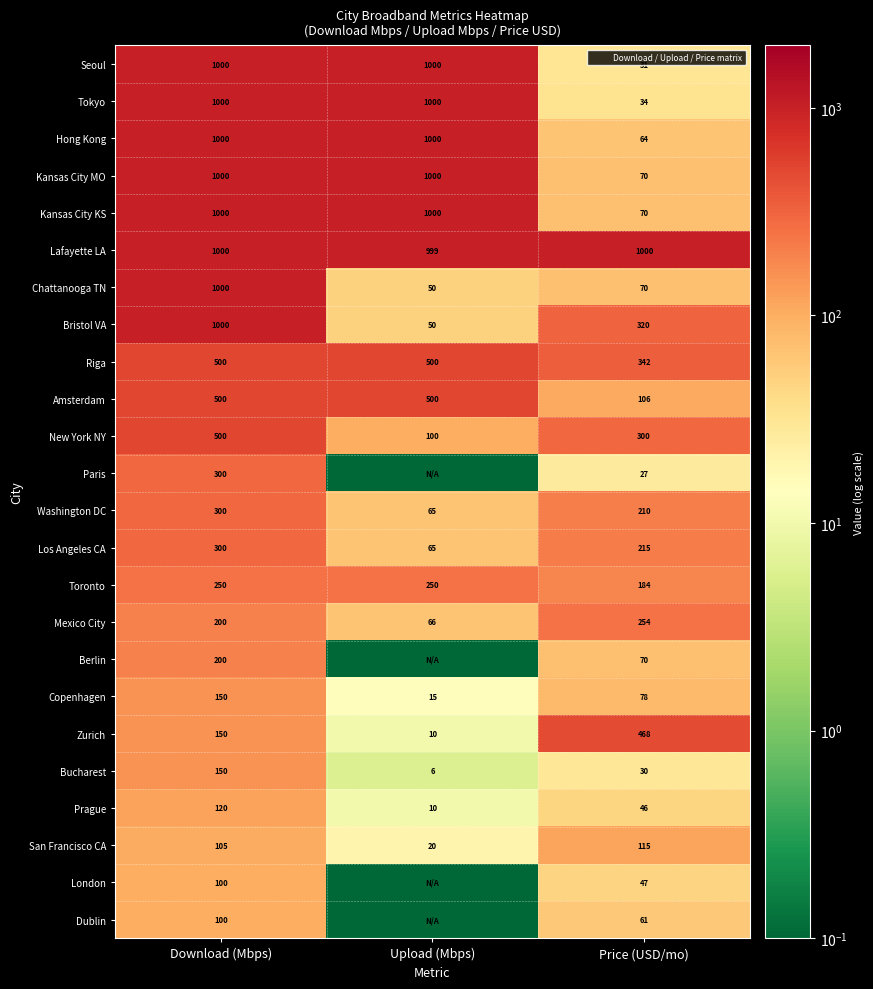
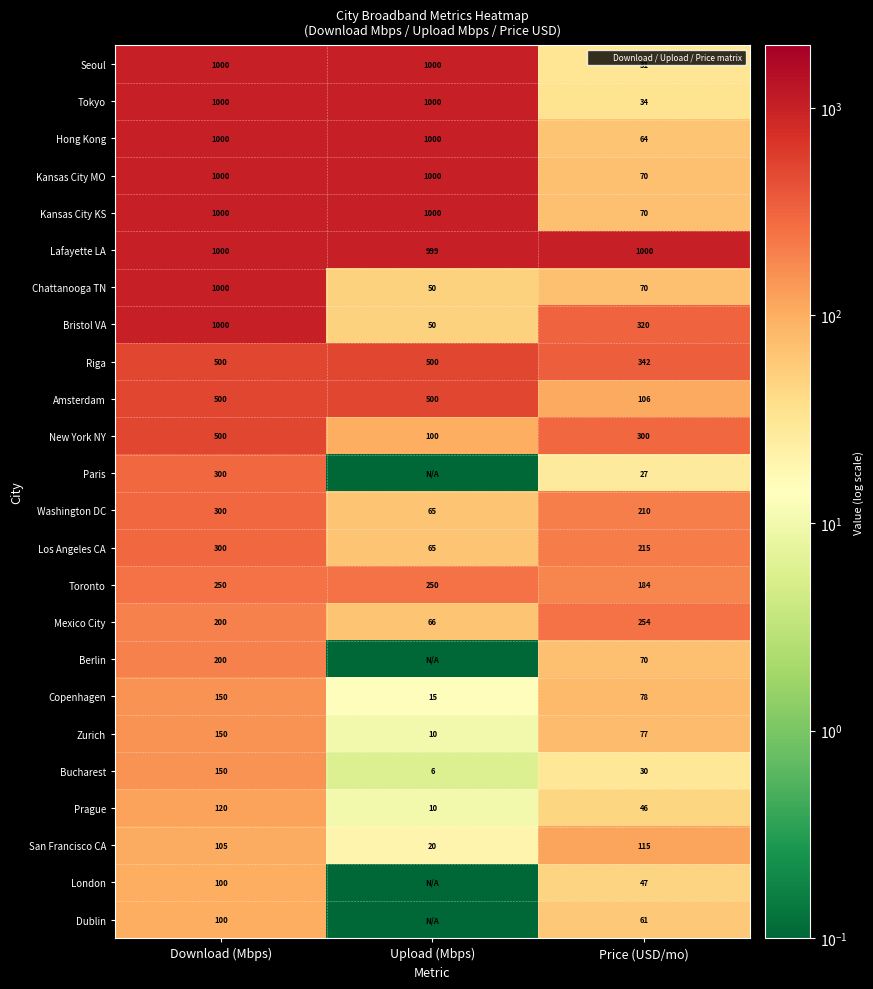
  {
    "Seoul": {
      "Download (Mbps)": 1000,
      "Upload (Mbps)": 1000
    },
    "Tokyo": {
      "Download (Mbps)": 1000,
      "Upload (Mbps)": 1000,
      "Price (USD/mo)": 34
    },
    "Hong Kong": {
      "Download (Mbps)": 1000,
      "Upload (Mbps)": 1000,
      "Price (USD/mo)": 64
    },
    "Kansas City MO": {
      "Download (Mbps)": 1000,
      "Upload (Mbps)": 1000,
      "Price (USD/mo)": 70
    },
    "Kansas City KS": {
      "Download (Mbps)": 1000,
      "Upload (Mbps)": 1000,
      "Price (USD/mo)": 70
    },
    "Lafayette LA": {
      "Download (Mbps)": 1000,
      "Upload (Mbps)": 999,
      "Price (USD/mo)": 1000
    },
    "Chattanooga TN": {
      "Download (Mbps)": 1000,
      "Upload (Mbps)": 50,
      "Price (USD/mo)": 70
    },
    "Bristol VA": {
      "Download (Mbps)": 1000,
      "Upload (Mbps)": 50,
      "Price (USD/mo)": 320
    },
    "Riga": {
      "Download (Mbps)": 500,
      "Upload (Mbps)": 500,
      "Price (USD/mo)": 342
    },
    "Amsterdam": {
      "Download (Mbps)": 500,
      "Upload (Mbps)": 500,
      "Price (USD/mo)": 106
    },
    "New York NY": {
      "Download (Mbps)": 500,
      "Upload (Mbps)": 100,
      "Price (USD/mo)": 300
    },
    "Paris": {
      "Download (Mbps)": 300,
      "Price (USD/mo)": 27
    },
    "Washington DC": {
      "Download (Mbps)": 300,
      "Upload (Mbps)": 65,
      "Price (USD/mo)": 210
    },
    "Los Angeles CA": {
      "Download (Mbps)": 300,
      "Upload (Mbps)": 65,
      "Price (USD/mo)": 215
    },
    "Toronto": {
      "Download (Mbps)": 250,
      "Upload (Mbps)": 250,
      "Price (USD/mo)": 184
    },
    "Mexico City": {
      "Download (Mbps)": 200,
      "Upload (Mbps)": 66,
      "Price (USD/mo)": 254
    },
    "Berlin": {
      "Download (Mbps)": 200,
      "Price (USD/mo)": 70
    },
    "Copenhagen": {
      "Download (Mbps)": 150,
      "Upload (Mbps)": 15,
      "Price (USD/mo)": 78
    },
    "Zurich": {
      "Download (Mbps)": 150,
      "Upload (Mbps)": 10,
-     "Price (USD/mo)": 468
+     "Price (USD/mo)": 77
    },
    "Bucharest": {
      "Download (Mbps)": 150,
      "Upload (Mbps)": 6,
      "Price (USD/mo)": 30
    },
    "Prague": {
      "Download (Mbps)": 120,
      "Upload (Mbps)": 10,
      "Price (USD/mo)": 46
    },
    "San Francisco CA": {
      "Download (Mbps)": 105,
      "Upload (Mbps)": 20,
      "Price (USD/mo)": 115
    },
    "London": {
      "Download (Mbps)": 100,
      "Price (USD/mo)": 47
    },
    "Dublin": {
      "Download (Mbps)": 100,
      "Price (USD/mo)": 61
    }
  }
